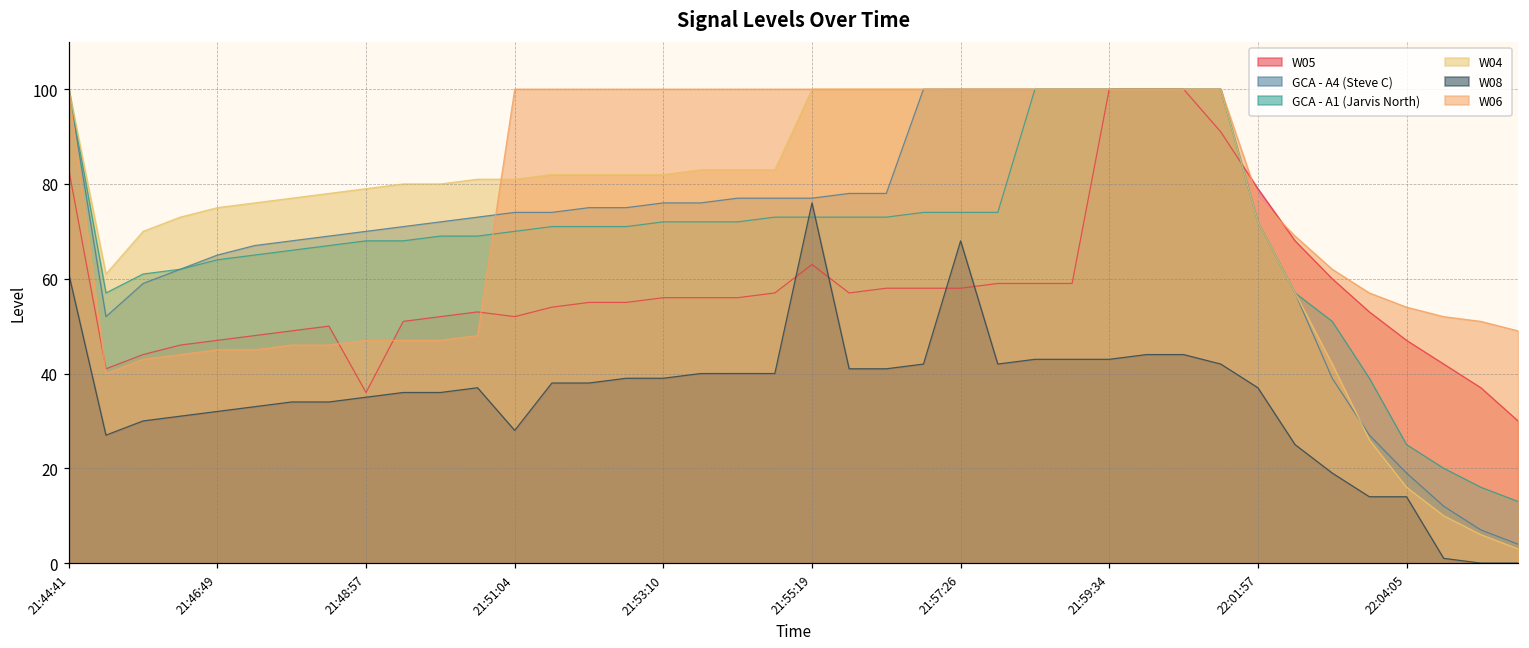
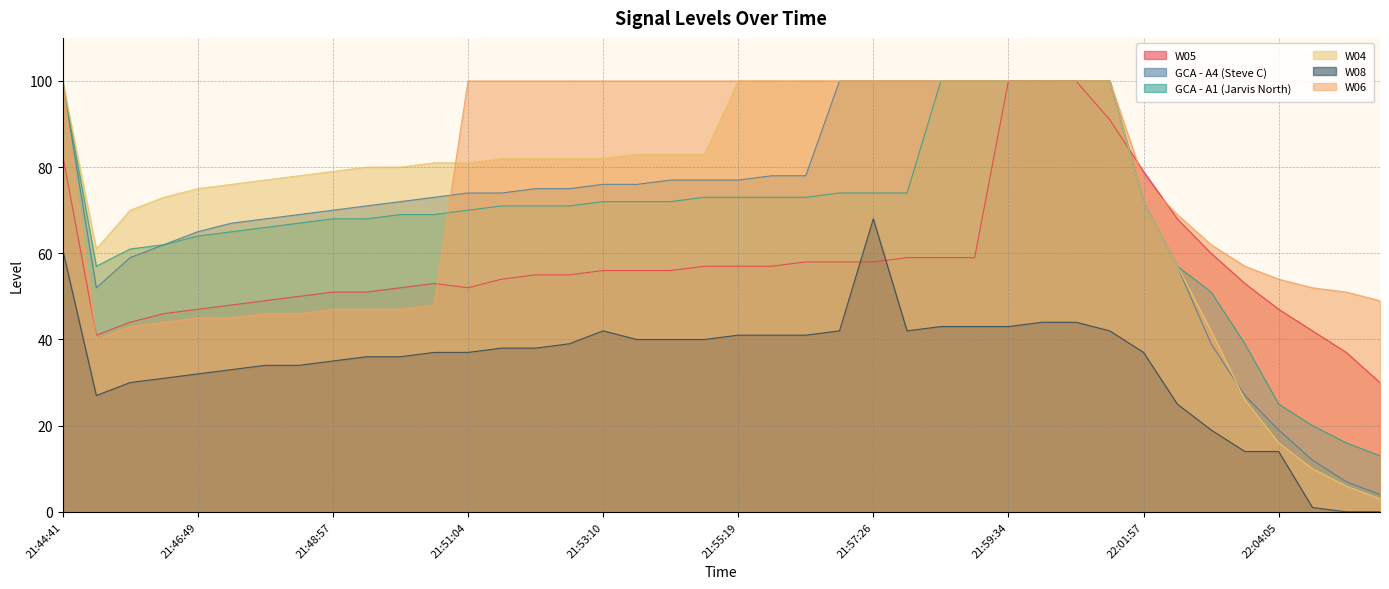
  {
    "W05": {
      "21:44:41": 83,
      "21:46:49": 47,
-     "21:48:57": 36,
+     "21:48:57": 51,
      "21:51:04": 52,
      "21:53:10": 56,
-     "21:55:19": 63,
+     "21:55:19": 57,
      "21:57:26": 58,
      "22:01:57": 79,
      "22:04:05": 47
    },
    "W08": {
      "21:44:41": 61,
      "21:46:49": 32,
      "21:48:57": 35,
-     "21:51:04": 28,
-     "21:53:10": 39,
-     "21:55:19": 76,
+     "21:51:04": 37,
+     "21:53:10": 42,
+     "21:55:19": 41,
      "21:57:26": 68,
      "21:59:34": 43,
      "22:01:57": 37,
      "22:04:05": 14
    }
  }
